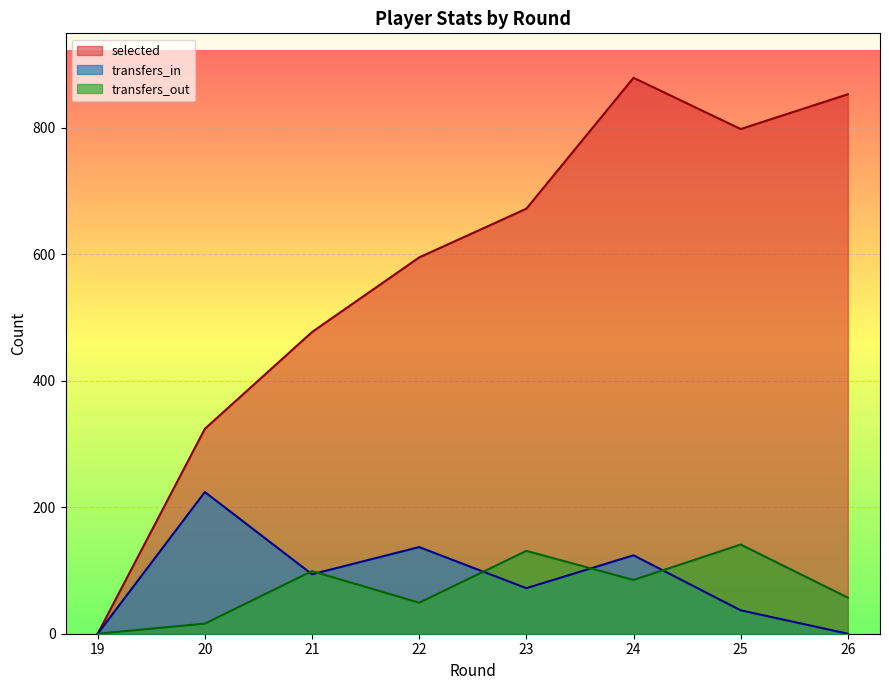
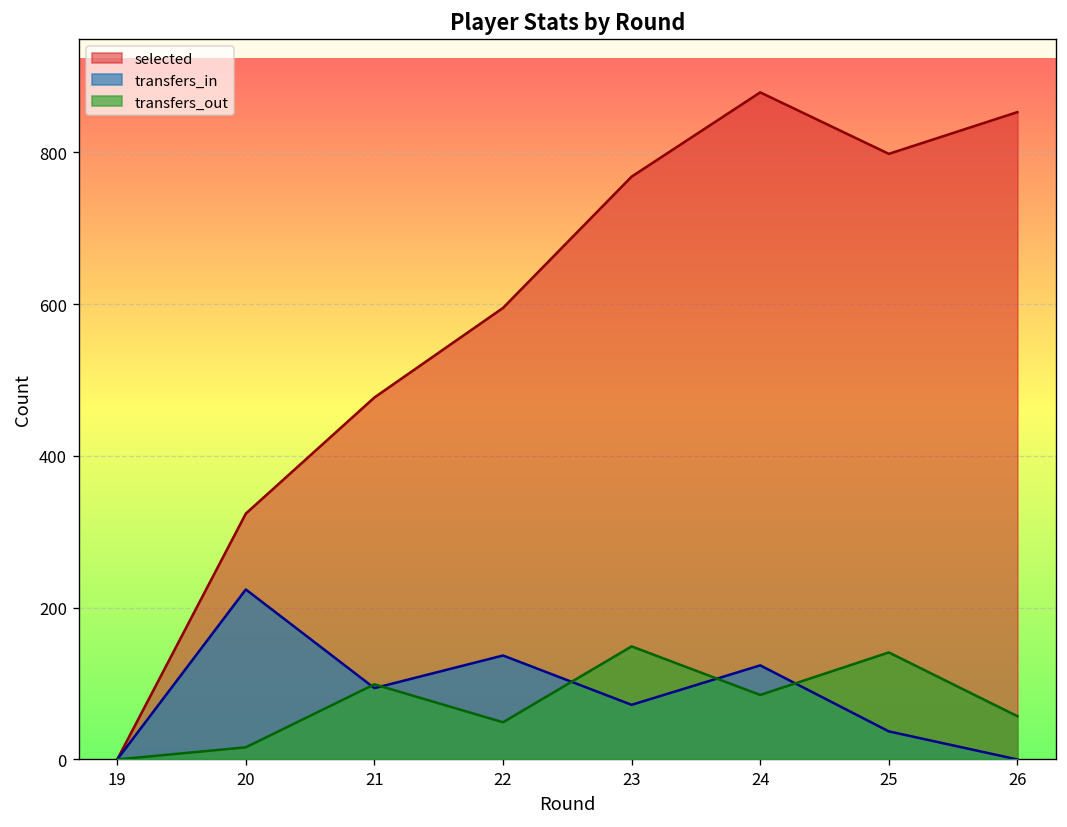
  {
    "selected": {
      "20": 320,
      "21": 480,
      "22": 600,
-     "23": 670,
+     "23": 770,
      "24": 880,
      "25": 800,
      "26": 850
    },
    "transfers_in": {
      "20": 220,
      "21": 90,
      "22": 140,
      "23": 70,
      "24": 120,
      "25": 40,
      "26": 0
    },
    "transfers_out": {
      "20": 20,
      "21": 100,
      "22": 50,
-     "23": 130,
+     "23": 150,
      "24": 90,
      "25": 140,
      "26": 60
    }
  }
